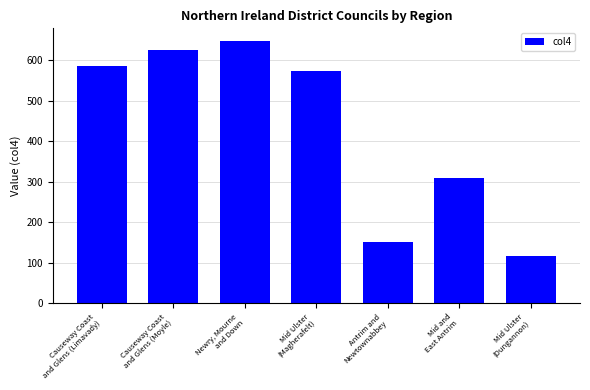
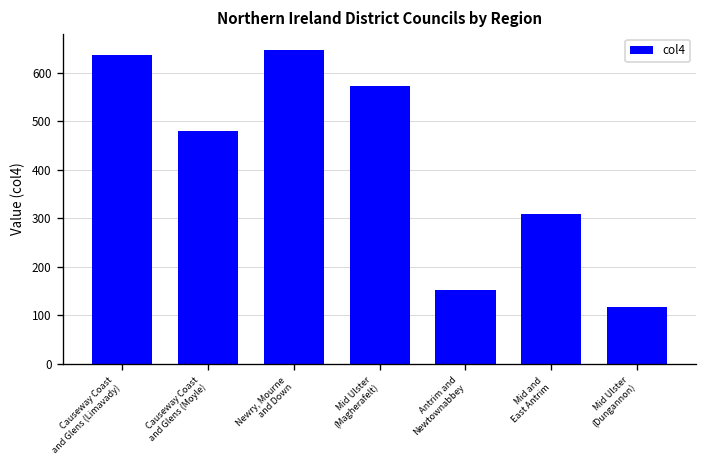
  {
-   "Causeway Coast and Glens (Limavady)": 590,
-   "Causeway Coast and Glens (Moyle)": 630,
+   "Causeway Coast and Glens (Limavady)": 640,
+   "Causeway Coast and Glens (Moyle)": 480,
    "Newry, Mourne and Down": 650,
    "Mid Ulster (Magherafelt)": 570,
    "Antrim and Newtownabbey": 150,
    "Mid and East Antrim": 310,
    "Mid Ulster (Dungannon)": 120
  }
